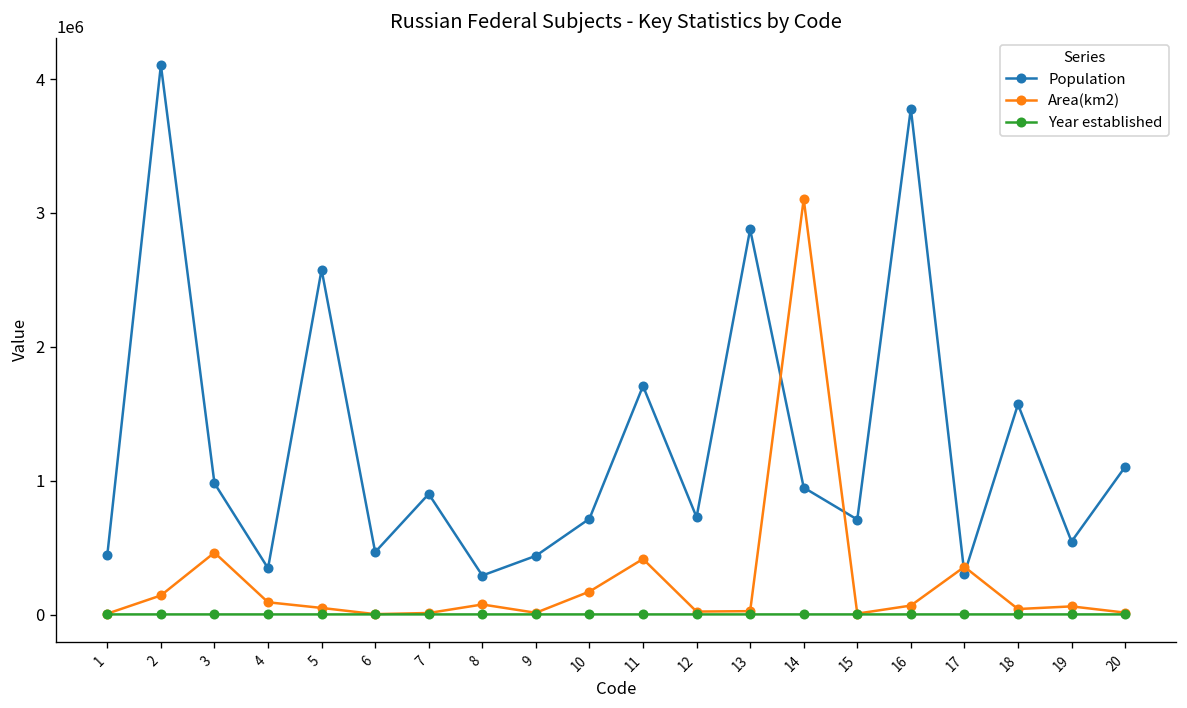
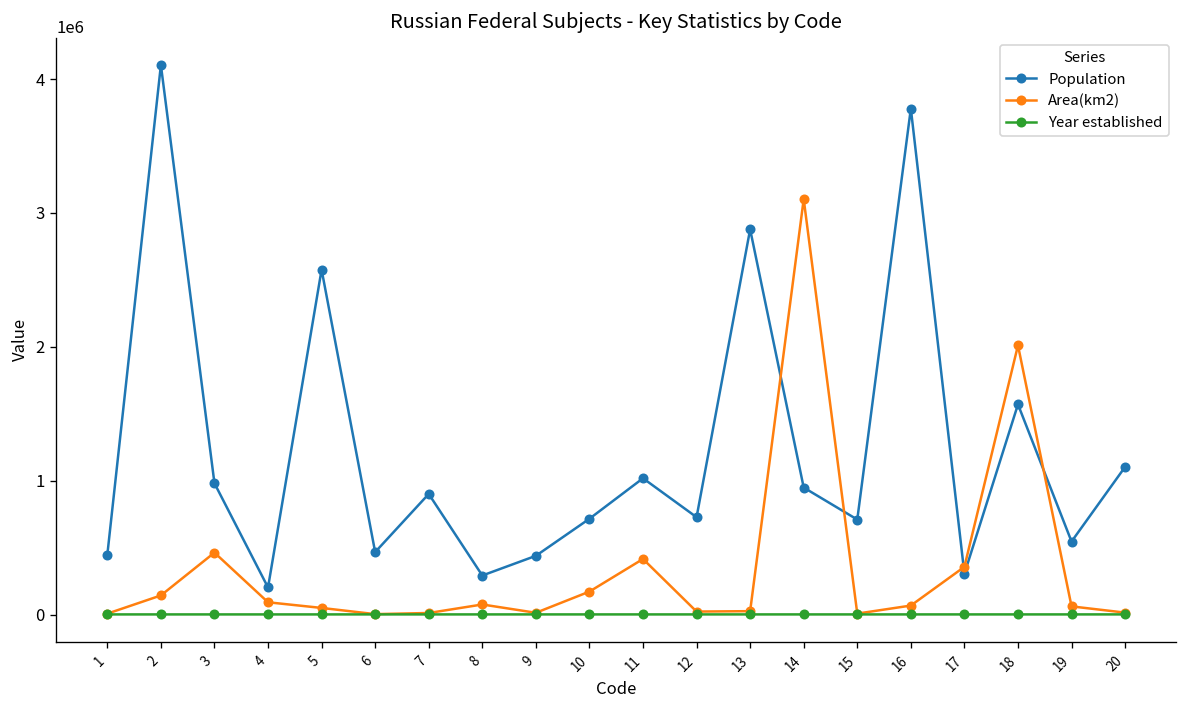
  {
    "Population": {
      "1": 450000,
      "2": 4100000,
      "3": 980000,
-     "4": 350000,
+     "4": 200000,
      "5": 2580000,
      "6": 470000,
      "7": 900000,
      "8": 290000,
      "9": 440000,
      "10": 720000,
-     "11": 1710000,
+     "11": 1020000,
      "12": 730000,
      "13": 2880000,
      "14": 950000,
      "15": 710000,
      "16": 3780000,
      "17": 310000,
      "18": 1570000,
      "19": 550000,
      "20": 1100000
    },
    "Area(km2)": {
      "2": 140000,
      "3": 460000,
      "4": 90000,
      "5": 50000,
      "8": 80000,
      "10": 170000,
      "11": 420000,
      "13": 30000,
      "14": 3100000,
      "16": 70000,
      "17": 360000,
-     "18": 40000,
+     "18": 2010000,
      "19": 60000
    },
    "Year established": {
      "2": 0,
      "3": 0,
      "4": 0,
      "5": 0,
      "8": 0,
      "10": 0,
      "11": 0,
      "13": 0,
      "14": 0,
      "16": 0,
      "17": 0,
      "18": 0,
      "19": 0
    }
  }
